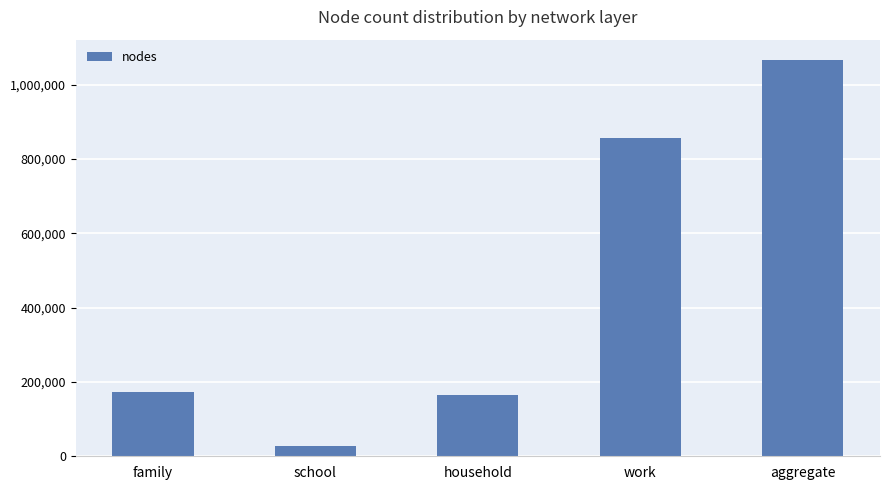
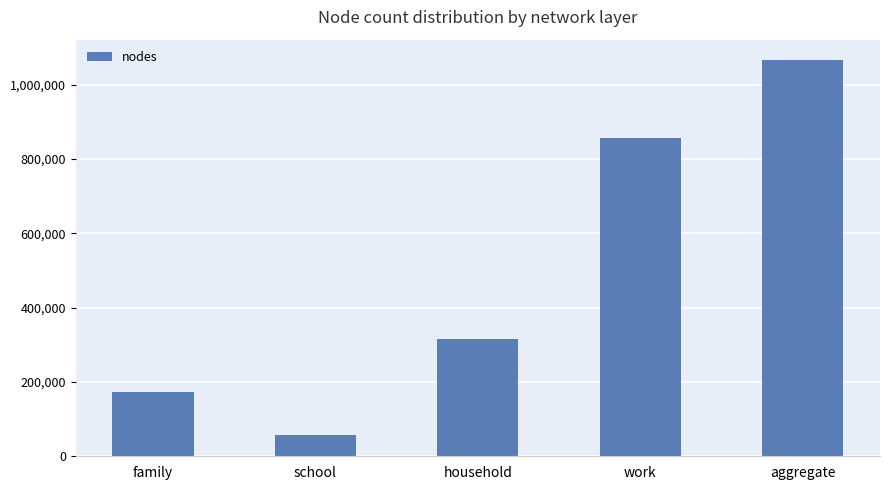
  {
    "family": "170,000",
-   "school": "30,000",
-   "household": "160,000",
+   "school": "60,000",
+   "household": "320,000",
    "work": "860,000",
    "aggregate": "1,070,000"
  }
